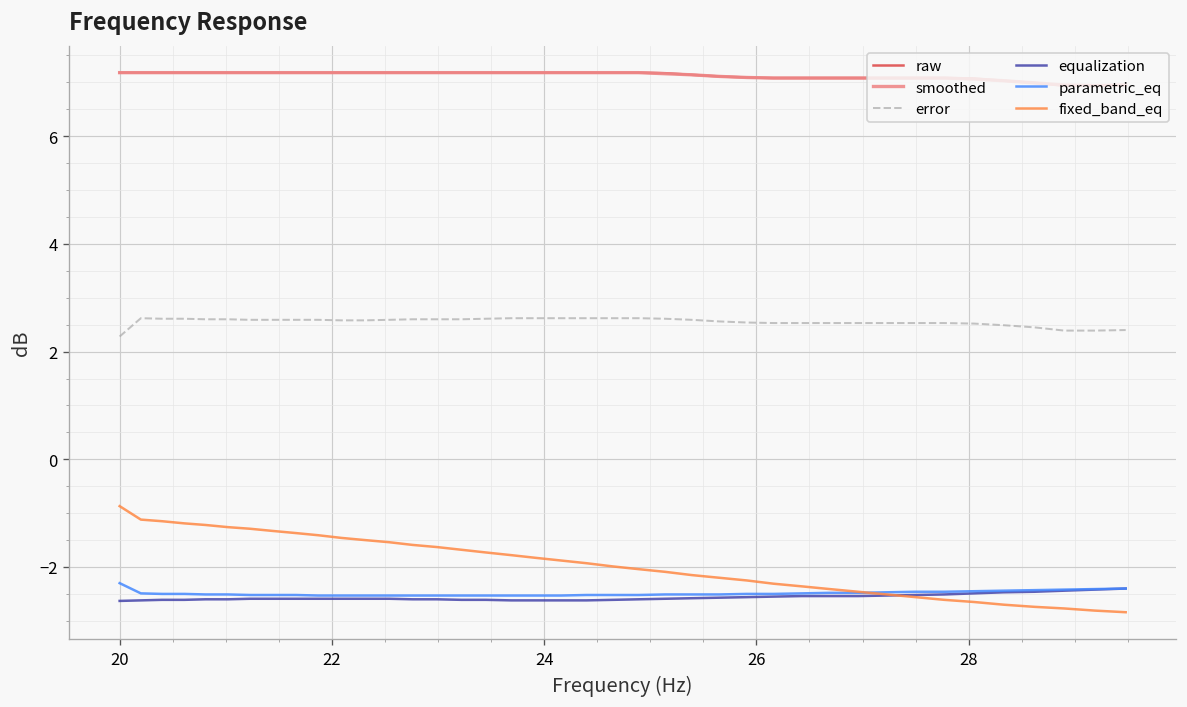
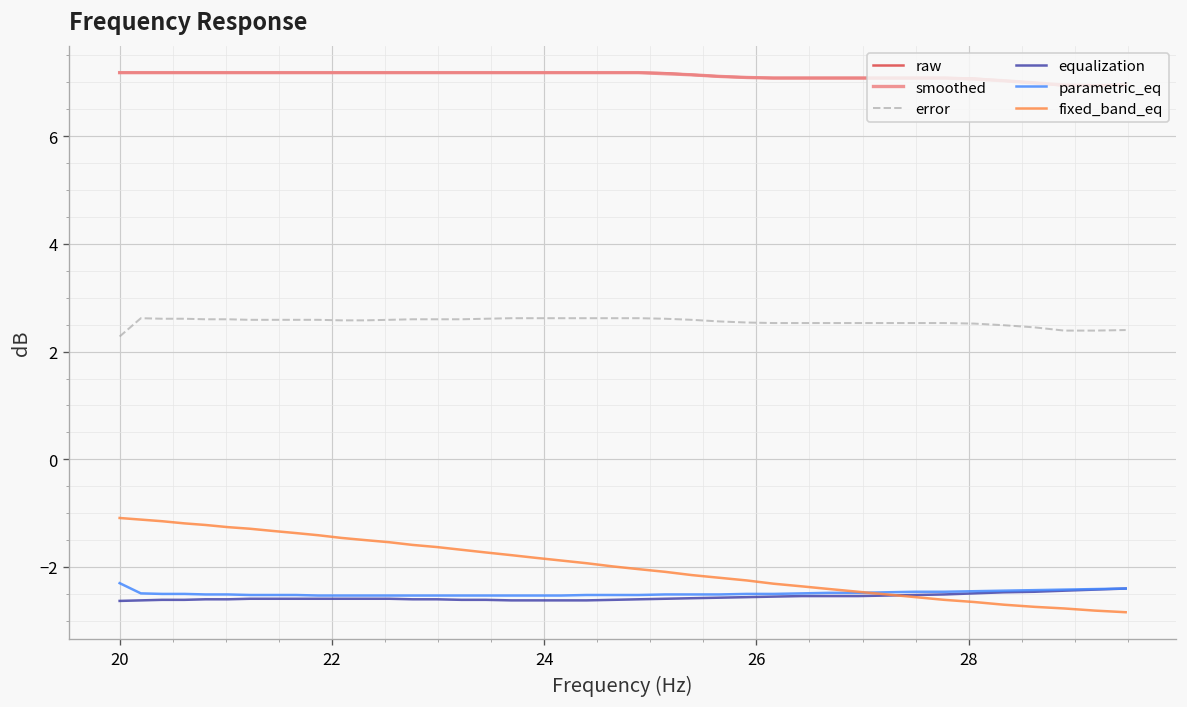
  {
    "error": {
      "20": 2.3
    },
    "equalization": {
      "20": -2.6
    },
    "parametric_eq": {
      "20": -2.3
    },
    "fixed_band_eq": {
-     "20": -0.9
+     "20": -1.1
    }
  }
